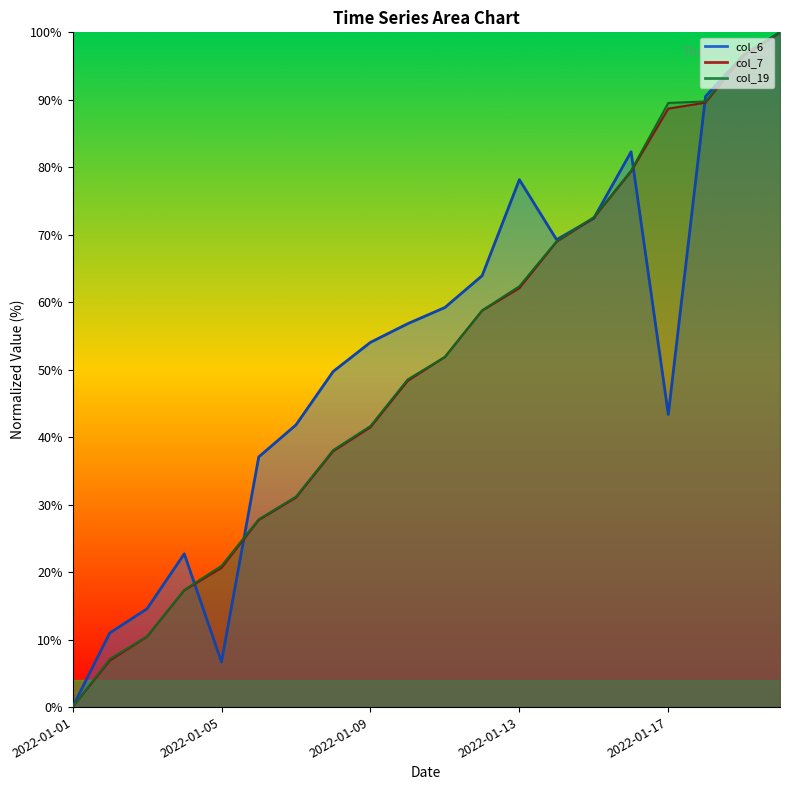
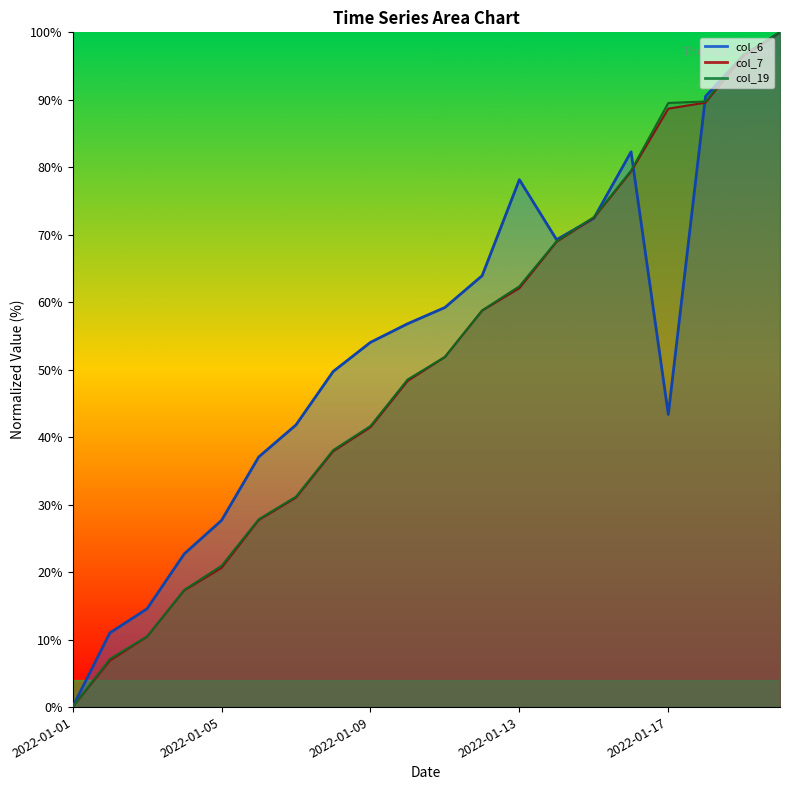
  {
    "col_6": {
-     "2022-01-05": "7%",
+     "2022-01-05": "28%",
      "2022-01-09": "54%",
      "2022-01-13": "78%",
      "2022-01-17": "43%"
    },
    "col_7": {
      "2022-01-17": "89%"
    },
    "col_19": {
      "2022-01-17": "90%"
    }
  }
